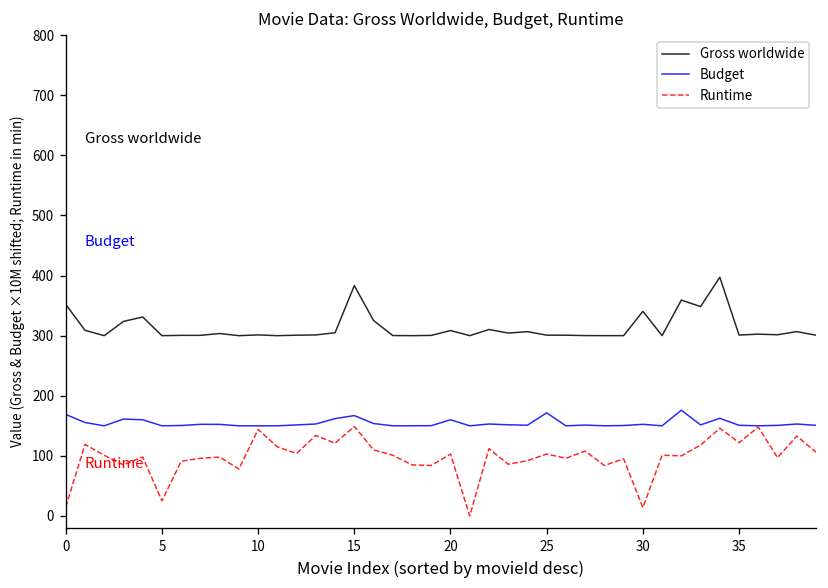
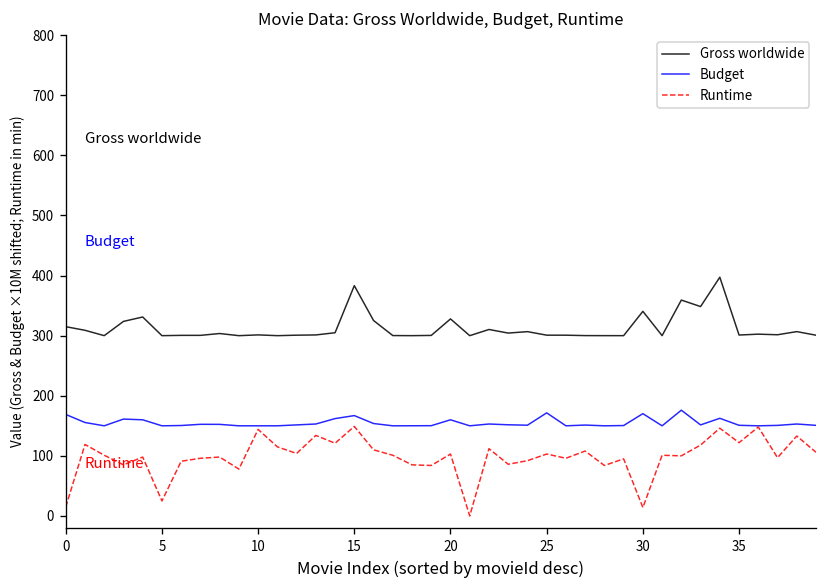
  {
    "Gross worldwide": {
-     "0": 350,
+     "0": 310,
      "5": 300,
      "10": 300,
      "15": 380,
-     "20": 310,
+     "20": 330,
      "25": 300,
      "30": 340,
      "35": 300
    },
    "Budget": {
      "0": 170,
      "5": 150,
      "10": 150,
      "15": 170,
      "20": 160,
      "25": 170,
-     "30": 150,
+     "30": 170,
      "35": 150
    },
    "Runtime": {
      "0": 20,
      "5": 30,
      "10": 140,
      "15": 150,
      "20": 100,
      "25": 100,
      "30": 10,
      "35": 120
    }
  }
